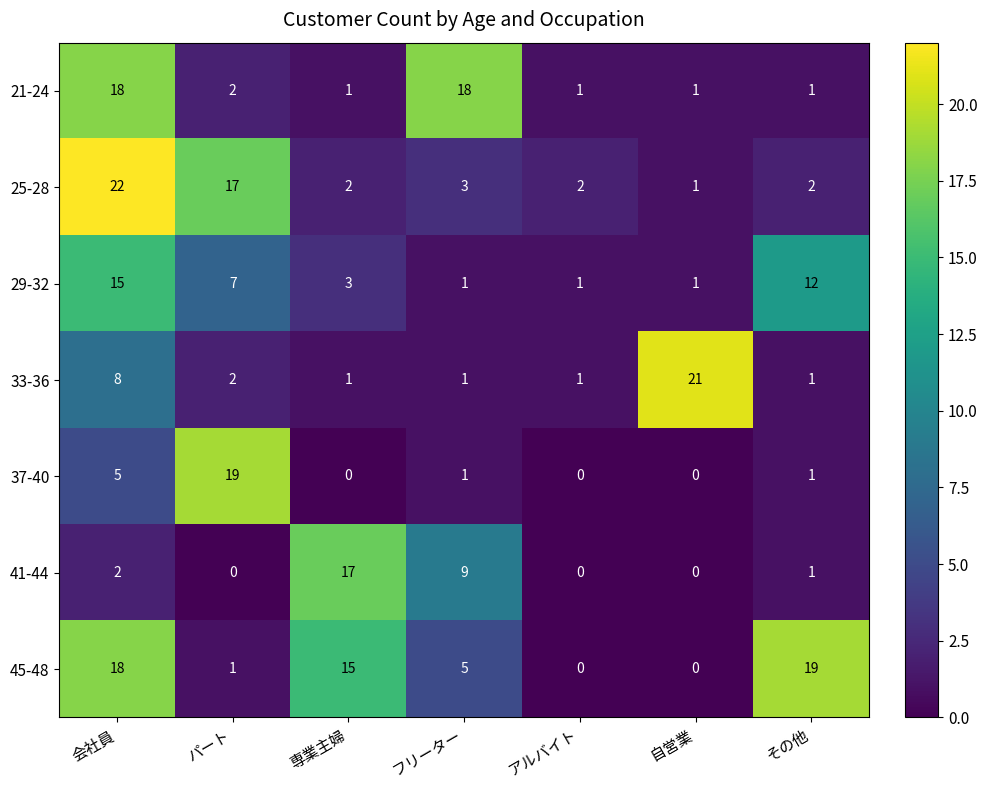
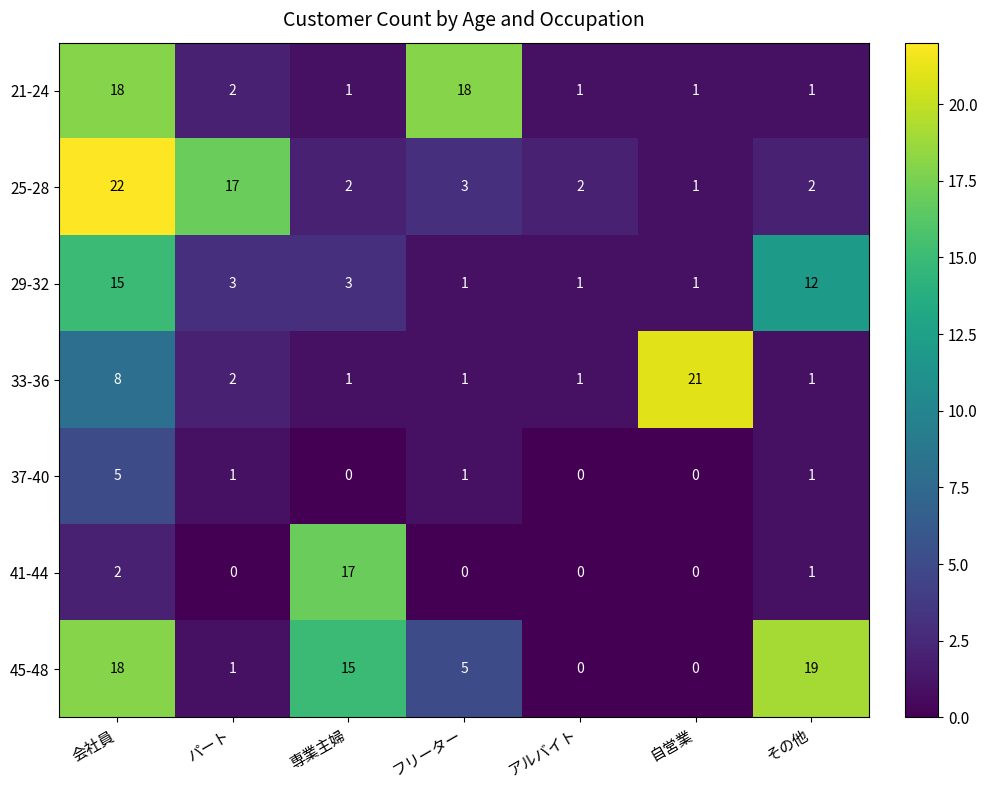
  {
    "21-24": {
      "会社員": 18,
      "パート": 2,
      "専業主婦": 1,
      "フリーター": 18,
      "アルバイト": 1,
      "自営業": 1,
      "その他": 1
    },
    "25-28": {
      "会社員": 22,
      "パート": 17,
      "専業主婦": 2,
      "フリーター": 3,
      "アルバイト": 2,
      "自営業": 1,
      "その他": 2
    },
    "29-32": {
      "会社員": 15,
-     "パート": 7,
+     "パート": 3,
      "専業主婦": 3,
      "フリーター": 1,
      "アルバイト": 1,
      "自営業": 1,
      "その他": 12
    },
    "33-36": {
      "会社員": 8,
      "パート": 2,
      "専業主婦": 1,
      "フリーター": 1,
      "アルバイト": 1,
      "自営業": 21,
      "その他": 1
    },
    "37-40": {
      "会社員": 5,
-     "パート": 19,
+     "パート": 1,
      "専業主婦": 0,
      "フリーター": 1,
      "アルバイト": 0,
      "自営業": 0,
      "その他": 1
    },
    "41-44": {
      "会社員": 2,
      "パート": 0,
      "専業主婦": 17,
-     "フリーター": 9,
+     "フリーター": 0,
      "アルバイト": 0,
      "自営業": 0,
      "その他": 1
    },
    "45-48": {
      "会社員": 18,
      "パート": 1,
      "専業主婦": 15,
      "フリーター": 5,
      "アルバイト": 0,
      "自営業": 0,
      "その他": 19
    }
  }
